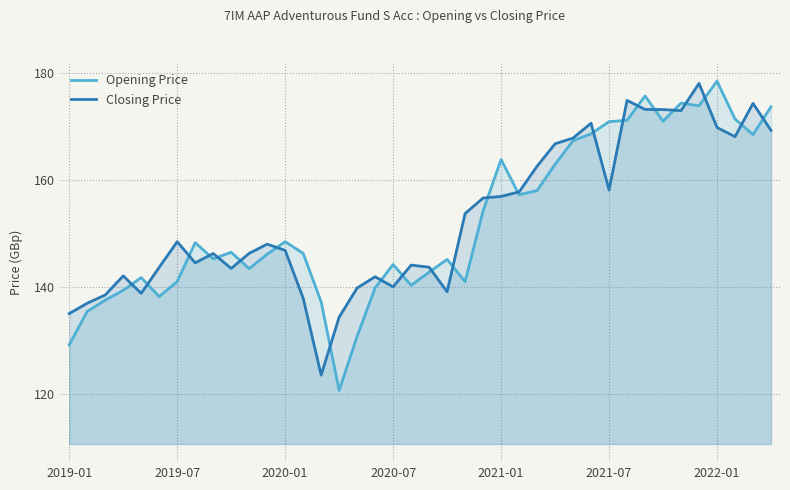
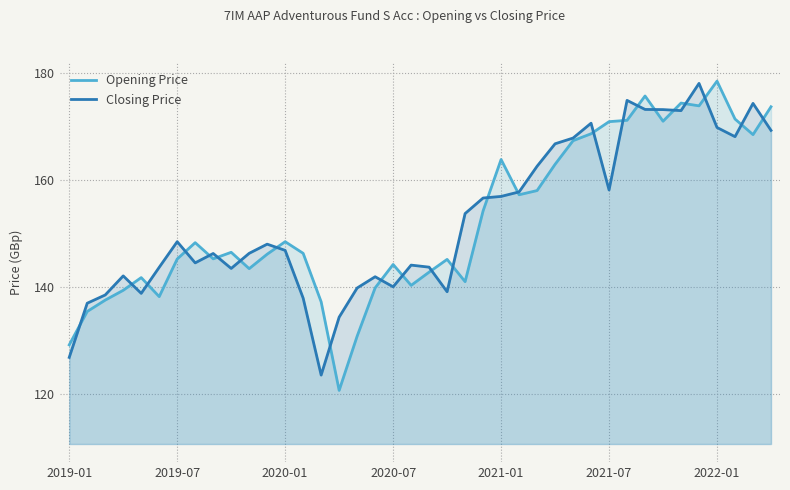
  {
    "Opening Price": {
      "2019-01": 129,
-     "2019-07": 141,
+     "2019-07": 145,
      "2020-01": 148,
      "2020-07": 144,
      "2021-01": 164,
      "2021-07": 171,
      "2022-01": 178
    },
    "Closing Price": {
-     "2019-01": 135,
+     "2019-01": 127,
      "2019-07": 148,
      "2020-01": 147,
      "2020-07": 140,
      "2021-01": 157,
      "2021-07": 158,
      "2022-01": 170
    }
  }
